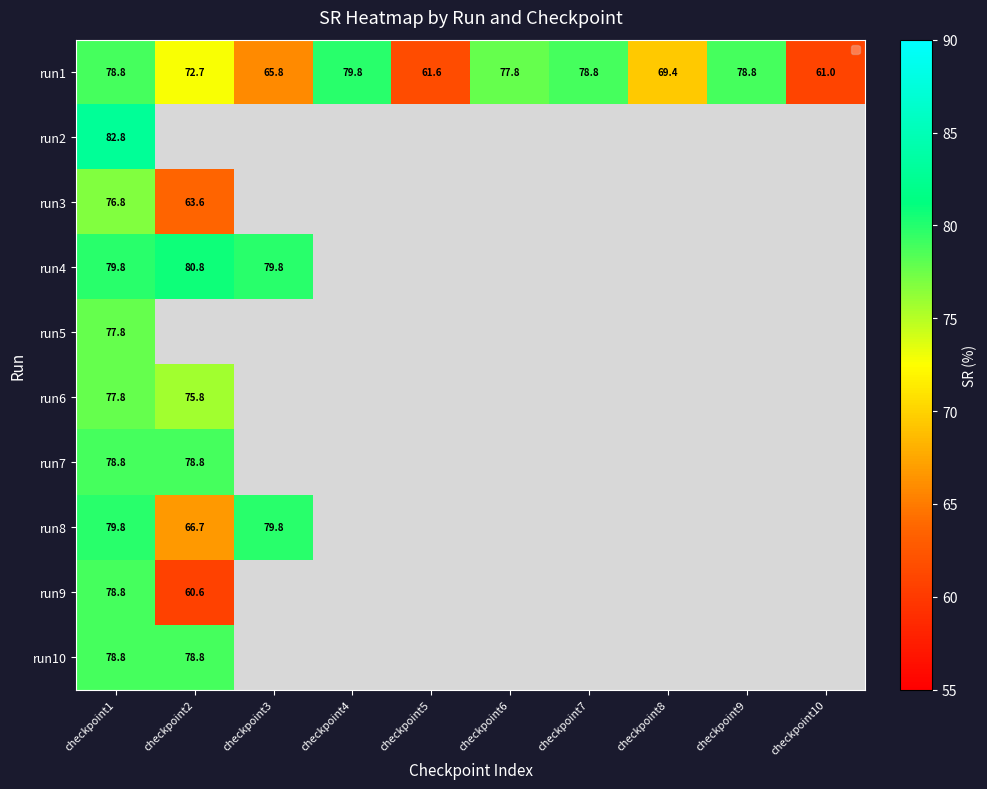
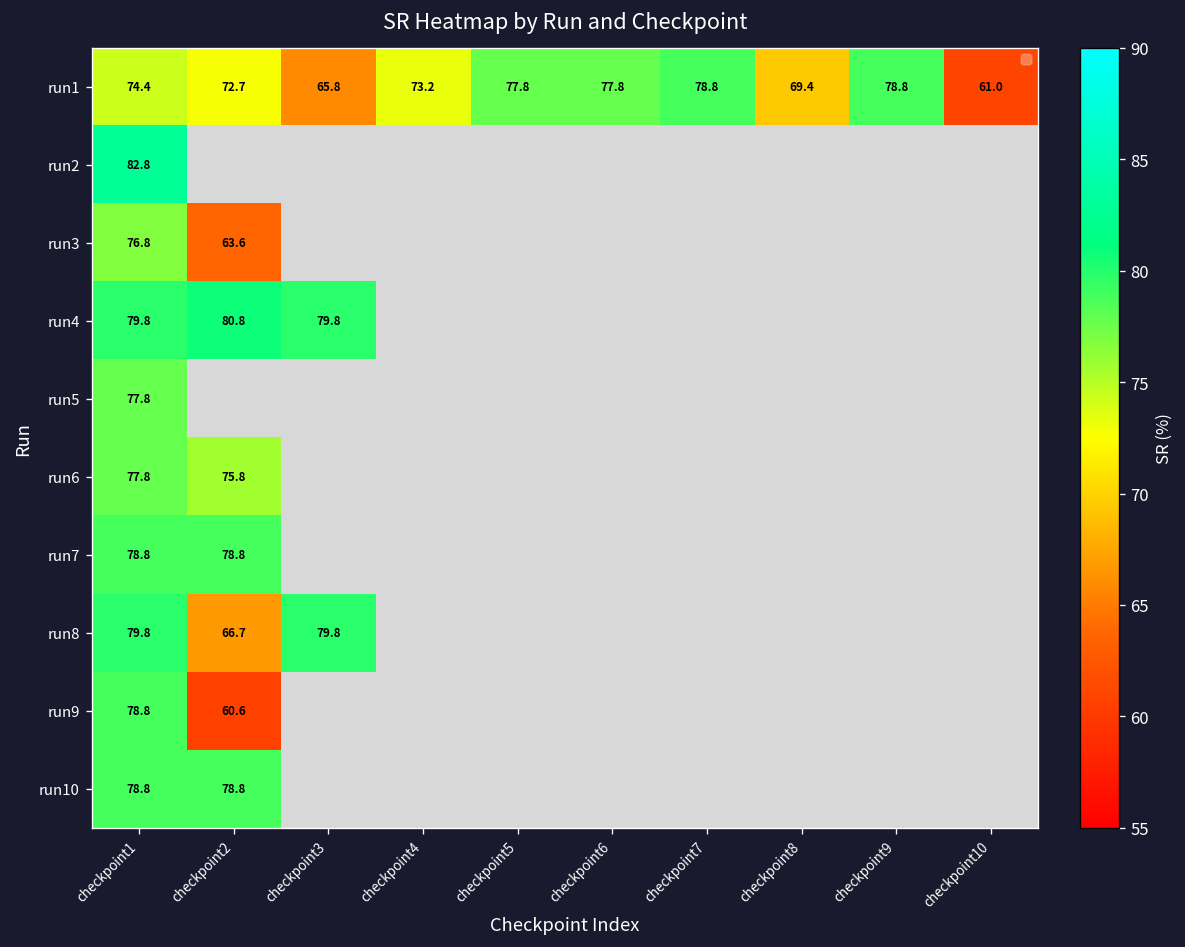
  {
    "run1": {
-     "checkpoint1": 78.8,
+     "checkpoint1": 74.4,
      "checkpoint2": 72.7,
      "checkpoint3": 65.8,
-     "checkpoint4": 79.8,
-     "checkpoint5": 61.6,
+     "checkpoint4": 73.2,
+     "checkpoint5": 77.8,
      "checkpoint6": 77.8,
      "checkpoint7": 78.8,
      "checkpoint8": 69.4,
      "checkpoint9": 78.8,
      "checkpoint10": 61.0
    },
    "run2": {
      "checkpoint1": 82.8
    },
    "run3": {
      "checkpoint1": 76.8,
      "checkpoint2": 63.6
    },
    "run4": {
      "checkpoint1": 79.8,
      "checkpoint2": 80.8,
      "checkpoint3": 79.8
    },
    "run5": {
      "checkpoint1": 77.8
    },
    "run6": {
      "checkpoint1": 77.8,
      "checkpoint2": 75.8
    },
    "run7": {
      "checkpoint1": 78.8,
      "checkpoint2": 78.8
    },
    "run8": {
      "checkpoint1": 79.8,
      "checkpoint2": 66.7,
      "checkpoint3": 79.8
    },
    "run9": {
      "checkpoint1": 78.8,
      "checkpoint2": 60.6
    },
    "run10": {
      "checkpoint1": 78.8,
      "checkpoint2": 78.8
    }
  }
